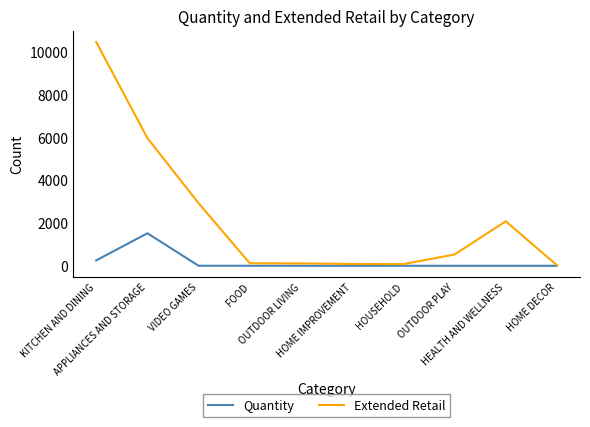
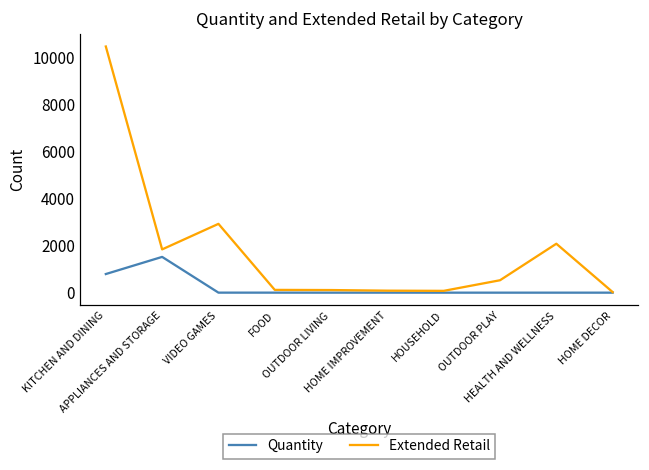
  {
    "Quantity": {
-     "KITCHEN AND DINING": 300,
+     "KITCHEN AND DINING": 800,
      "APPLIANCES AND STORAGE": 1500,
      "VIDEO GAMES": 0,
      "OUTDOOR PLAY": 0,
      "HEALTH AND WELLNESS": 0
    },
    "Extended Retail": {
      "KITCHEN AND DINING": 10500,
-     "APPLIANCES AND STORAGE": 6000,
+     "APPLIANCES AND STORAGE": 1800,
      "VIDEO GAMES": 2900,
      "OUTDOOR PLAY": 500,
      "HEALTH AND WELLNESS": 2100
    }
  }
